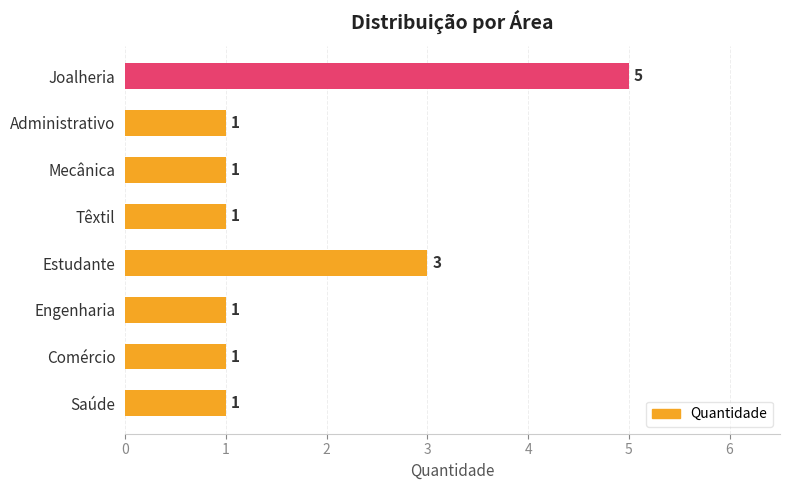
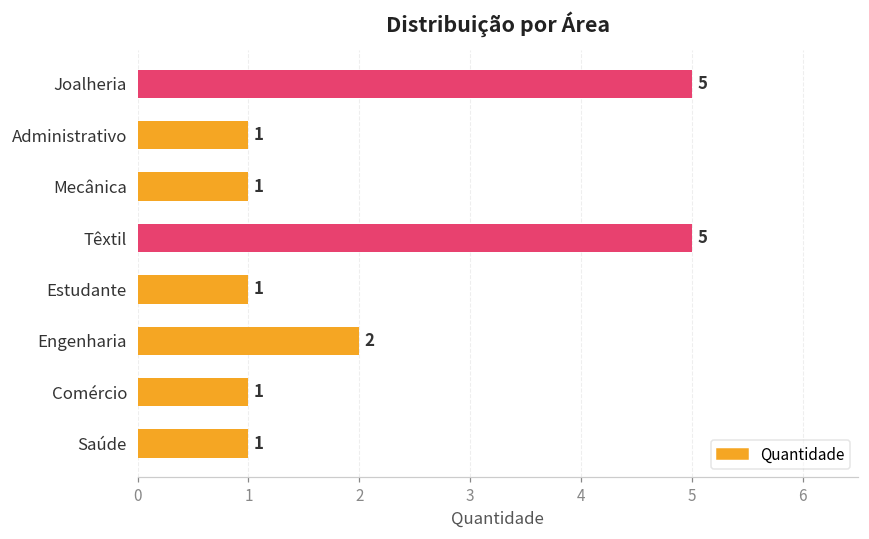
  {
    "Joalheria": 5,
    "Administrativo": 1,
    "Mecânica": 1,
-   "Têxtil": 1,
-   "Estudante": 3,
-   "Engenharia": 1,
+   "Têxtil": 5,
+   "Estudante": 1,
+   "Engenharia": 2,
    "Comércio": 1,
    "Saúde": 1
  }
